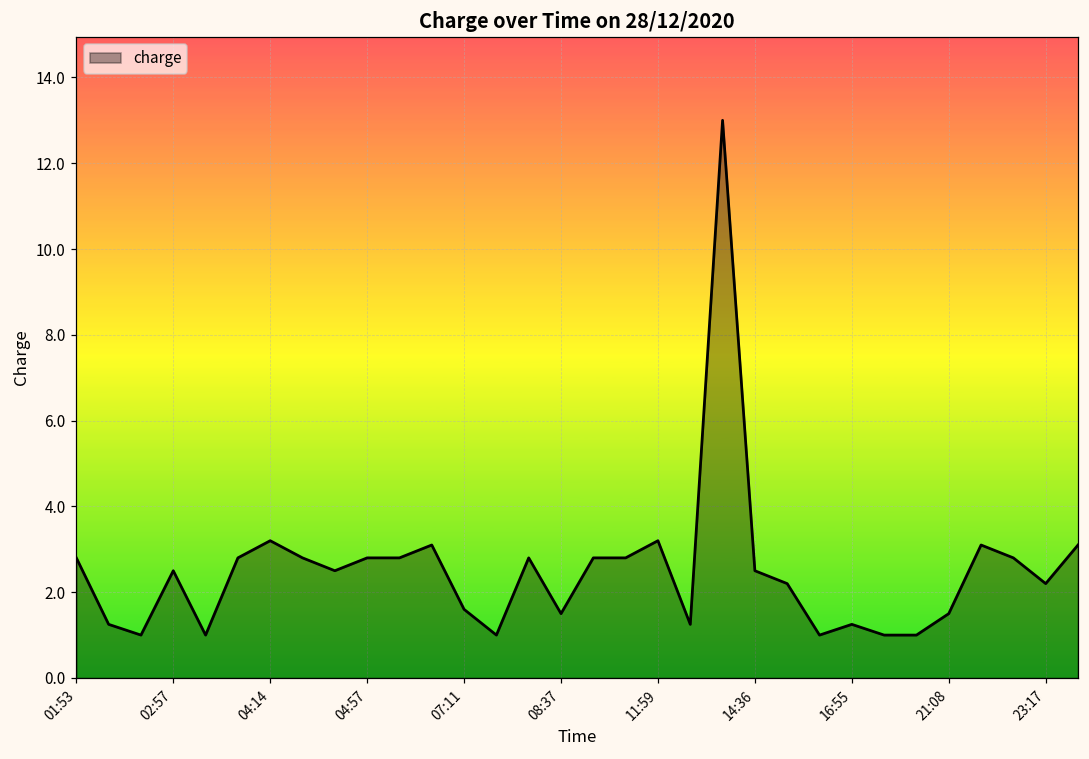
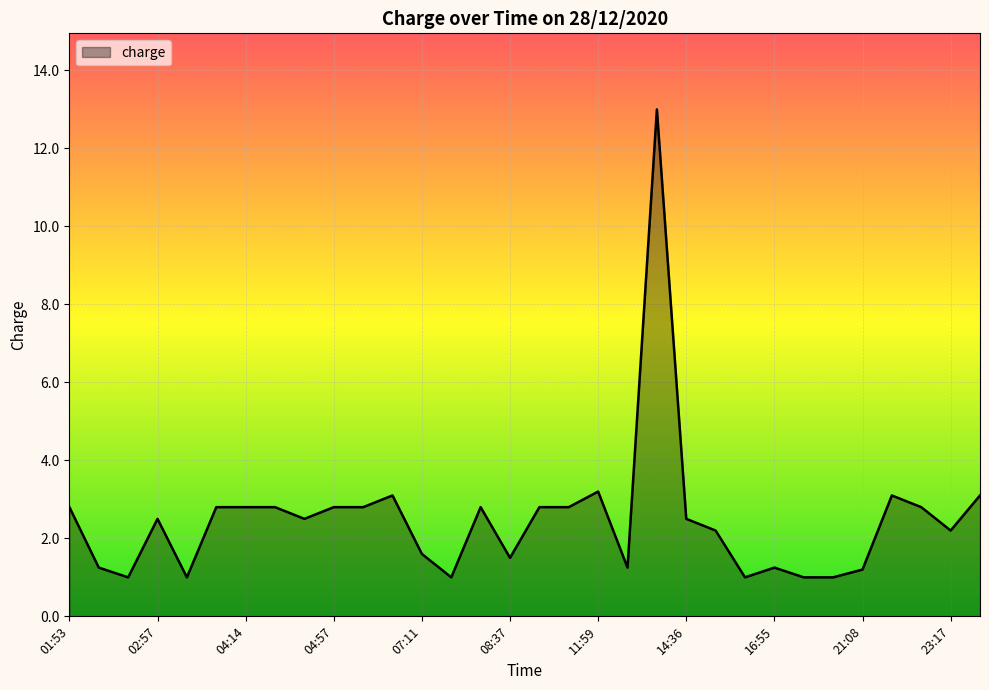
  {
    "01:53": 2.8,
    "02:57": 2.5,
-   "04:14": 3.2,
+   "04:14": 2.8,
    "04:57": 2.8,
    "07:11": 1.6,
    "08:37": 1.5,
    "11:59": 3.2,
    "14:36": 2.5,
    "16:55": 1.3,
-   "21:08": 1.5,
+   "21:08": 1.2,
    "23:17": 2.2
  }
